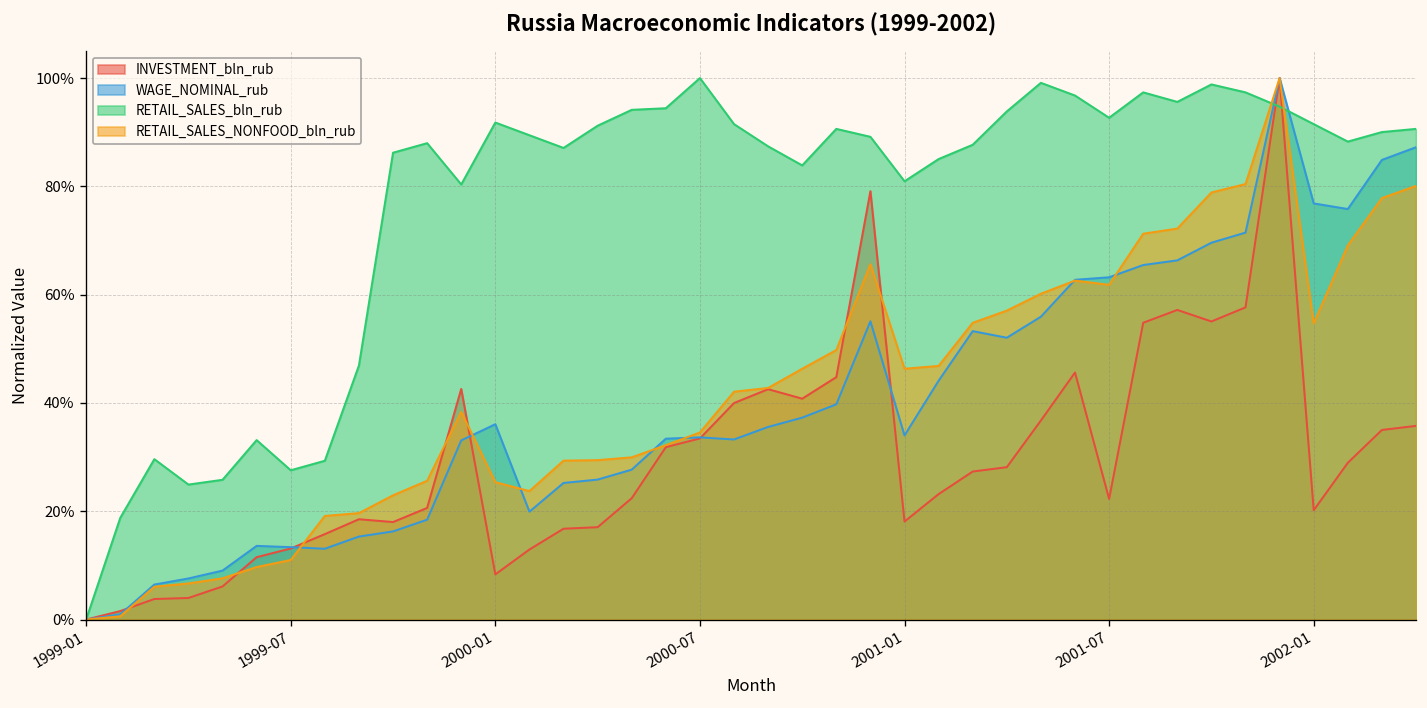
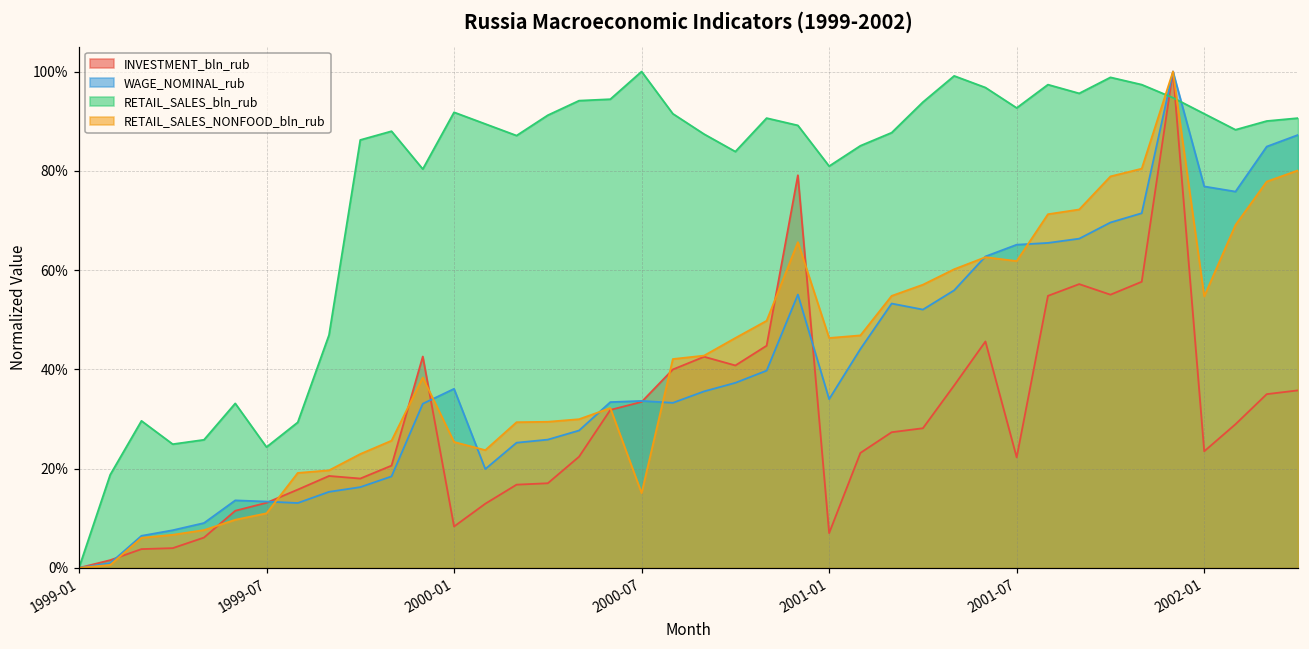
  {
    "INVESTMENT_bln_rub": {
      "2000-01": "8%",
-     "2001-01": "18%",
+     "2001-01": "7%",
      "2001-07": "22%",
-     "2002-01": "20%"
+     "2002-01": "23%"
    },
    "WAGE_NOMINAL_rub": {
      "2000-01": "36%",
      "2001-01": "34%",
-     "2001-07": "63%",
+     "2001-07": "65%",
      "2002-01": "77%"
    },
    "RETAIL_SALES_bln_rub": {
-     "1999-07": "28%",
+     "1999-07": "24%",
      "2000-01": "92%",
      "2000-07": "100%",
      "2001-01": "81%",
      "2001-07": "93%",
      "2002-01": "91%"
    },
    "RETAIL_SALES_NONFOOD_bln_rub": {
      "1999-07": "11%",
      "2000-01": "25%",
-     "2000-07": "35%",
+     "2000-07": "15%",
      "2001-01": "46%",
      "2001-07": "62%",
      "2002-01": "55%"
    }
  }
